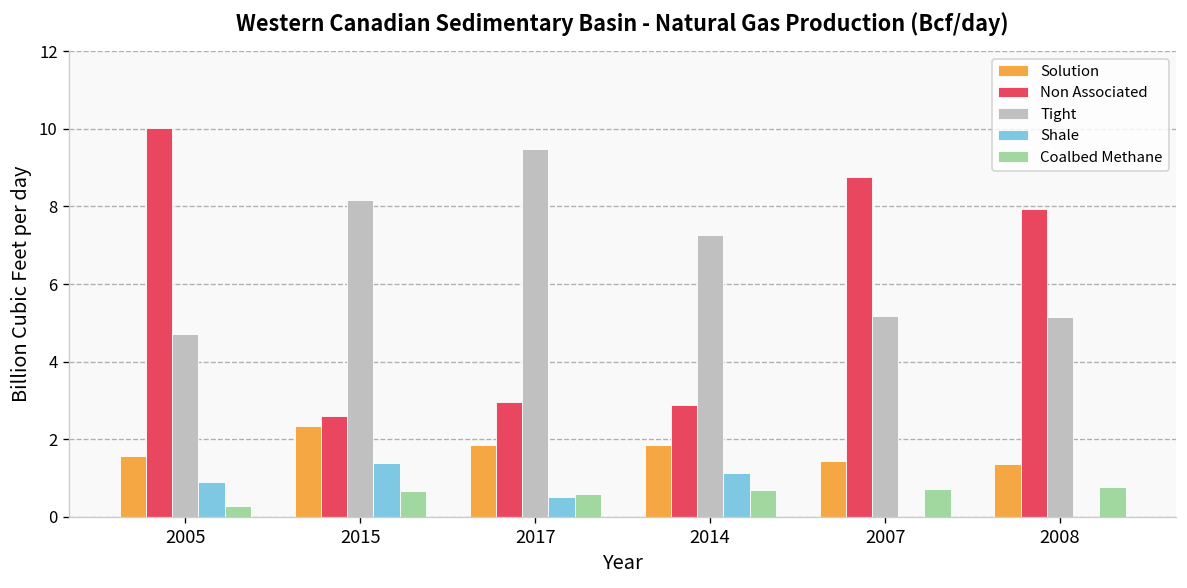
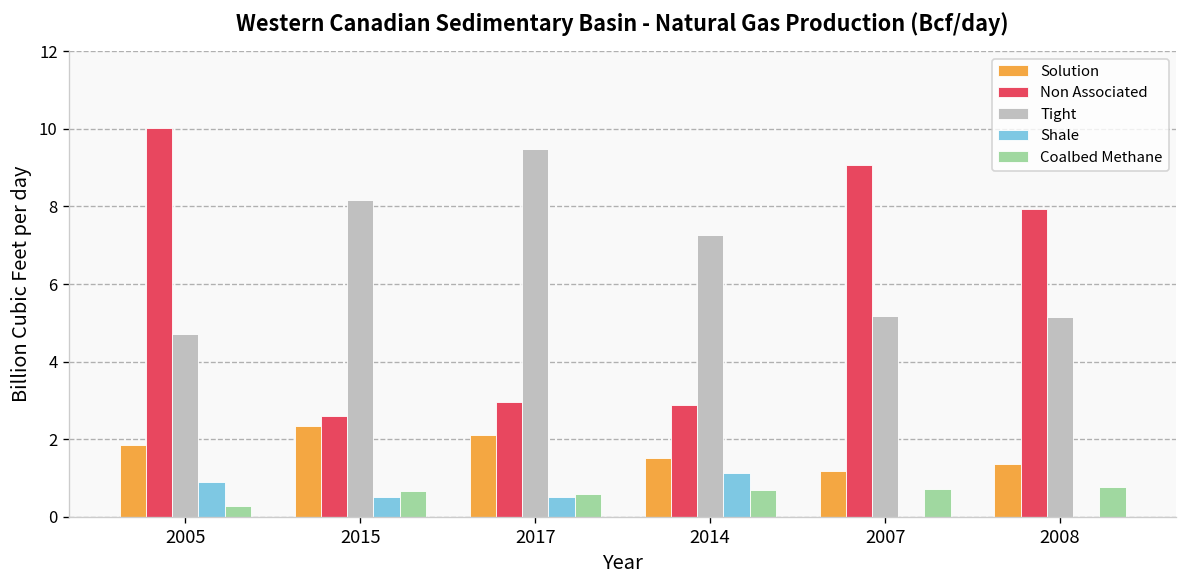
  {
    "Solution": {
-     "2005": 1.6,
+     "2005": 1.8,
      "2015": 2.3,
-     "2017": 1.9,
-     "2014": 1.9,
-     "2007": 1.4,
+     "2017": 2.1,
+     "2014": 1.5,
+     "2007": 1.2,
      "2008": 1.4
    },
    "Non Associated": {
      "2005": 10.0,
      "2015": 2.6,
      "2017": 3.0,
      "2014": 2.9,
-     "2007": 8.8,
+     "2007": 9.1,
      "2008": 7.9
    },
    "Shale": {
      "2005": 0.9,
-     "2015": 1.4,
+     "2015": 0.5,
      "2017": 0.5,
      "2014": 1.1,
      "2007": 0.0,
      "2008": 0.0
    }
  }
